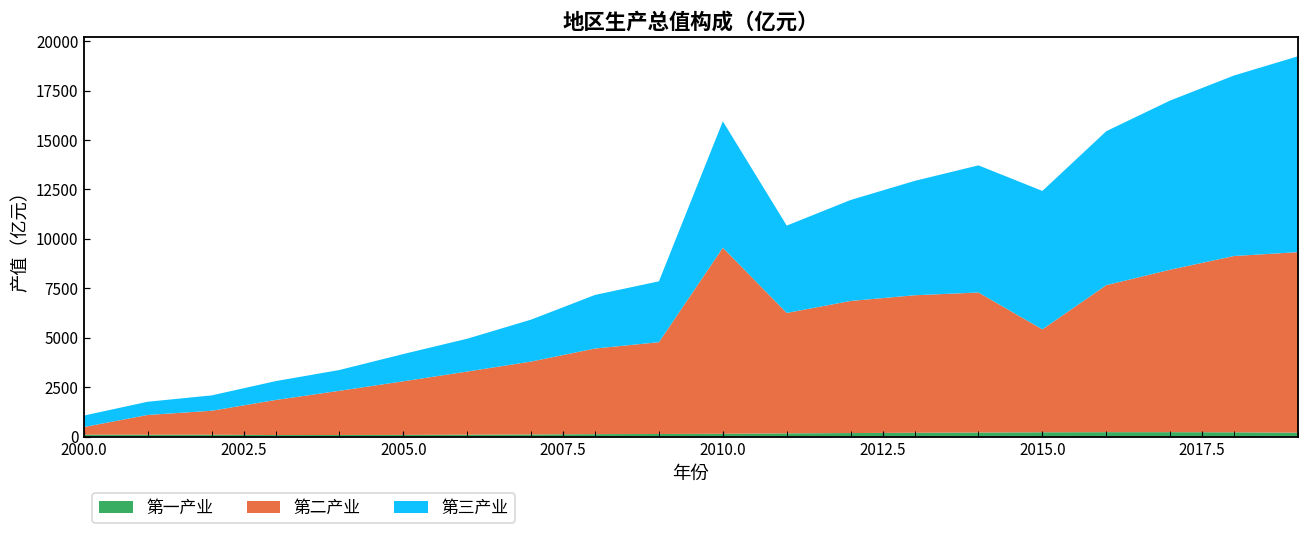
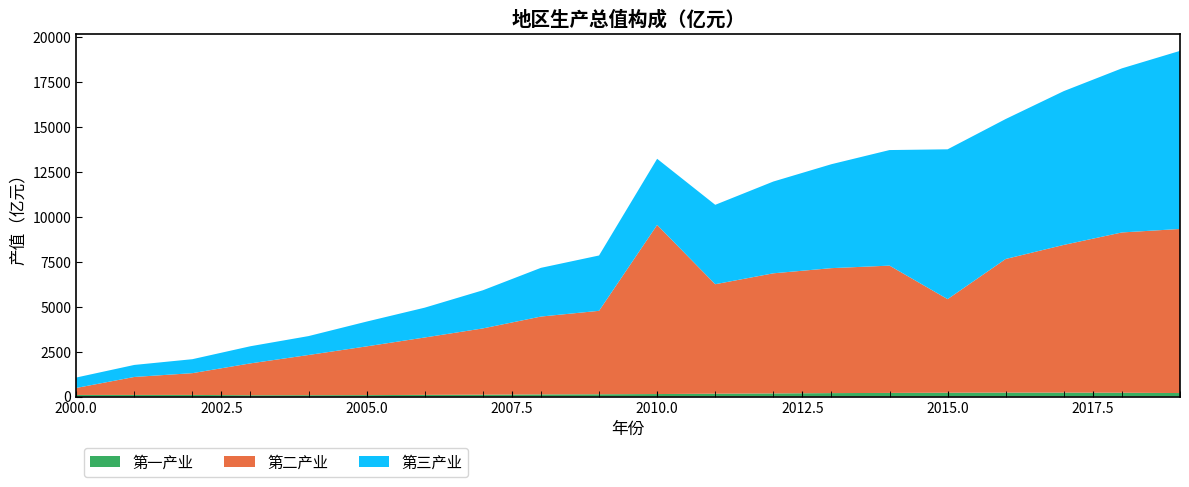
  {
    "第一产业": {
      "2010.0": 100,
      "2015.0": 200
    },
    "第二产业": {
      "2000.0": 400,
      "2005.0": 2700,
      "2010.0": 9400,
      "2015.0": 5200
    },
    "第三产业": {
      "2000.0": 600,
      "2005.0": 1400,
-     "2010.0": 6400,
-     "2015.0": 7000
+     "2010.0": 3700,
+     "2015.0": 8300
    }
  }
